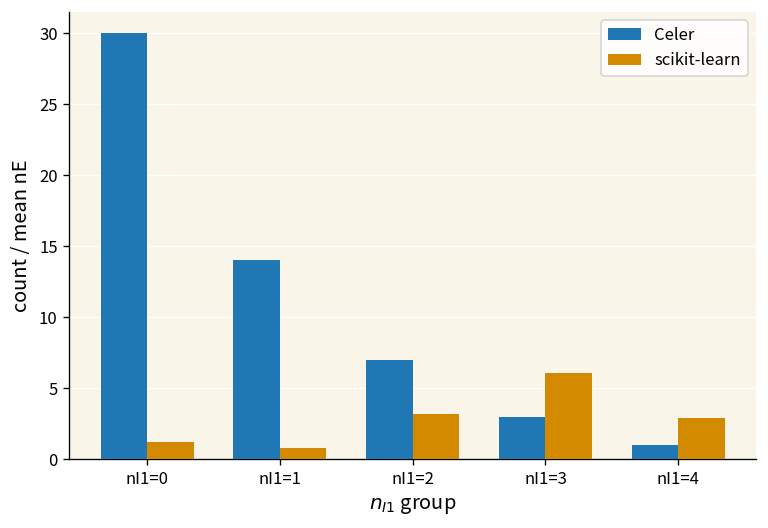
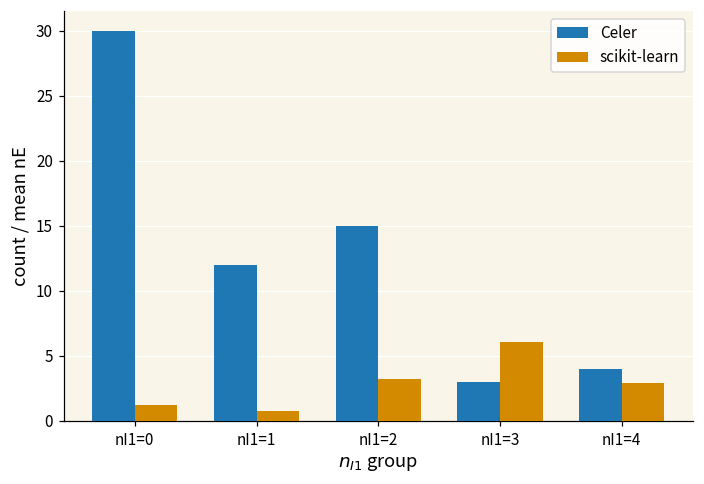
  {
    "Celer": {
      "nI1=0": 30,
-     "nI1=1": 14,
-     "nI1=2": 7,
+     "nI1=1": 12,
+     "nI1=2": 15,
      "nI1=3": 3,
-     "nI1=4": 1
+     "nI1=4": 4
    },
    "scikit-learn": {
      "nI1=0": 1,
      "nI1=1": 1,
      "nI1=2": 3,
      "nI1=3": 6,
      "nI1=4": 3
    }
  }
